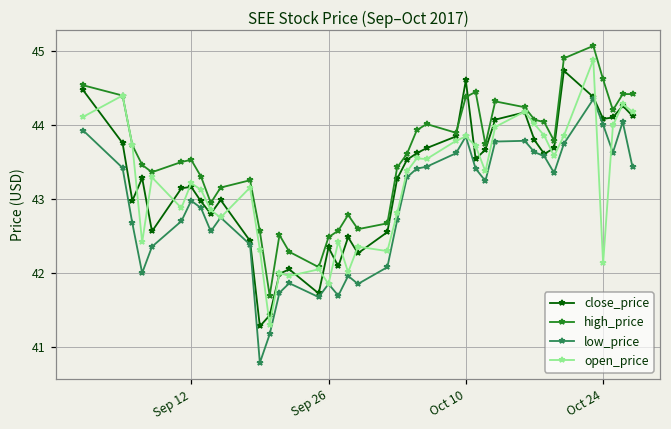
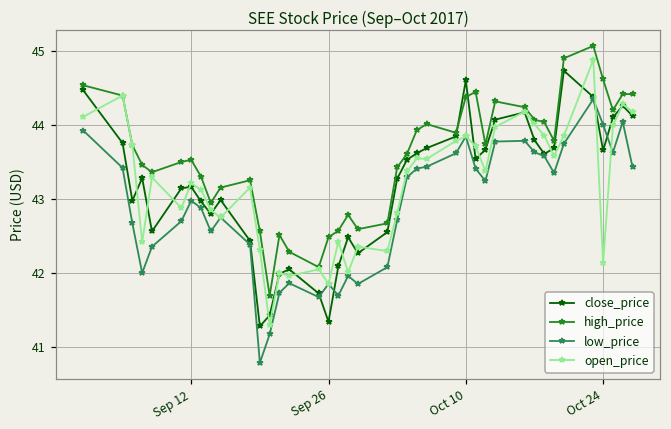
  {
    "close_price": {
      "Sep 12": 43.2,
-     "Sep 26": 42.3,
+     "Sep 26": 41.3,
      "Oct 10": 44.6,
-     "Oct 24": 44.1
+     "Oct 24": 43.7
    },
    "open_price": {
      "Sep 12": 43.2,
      "Oct 24": 42.1
    }
  }
